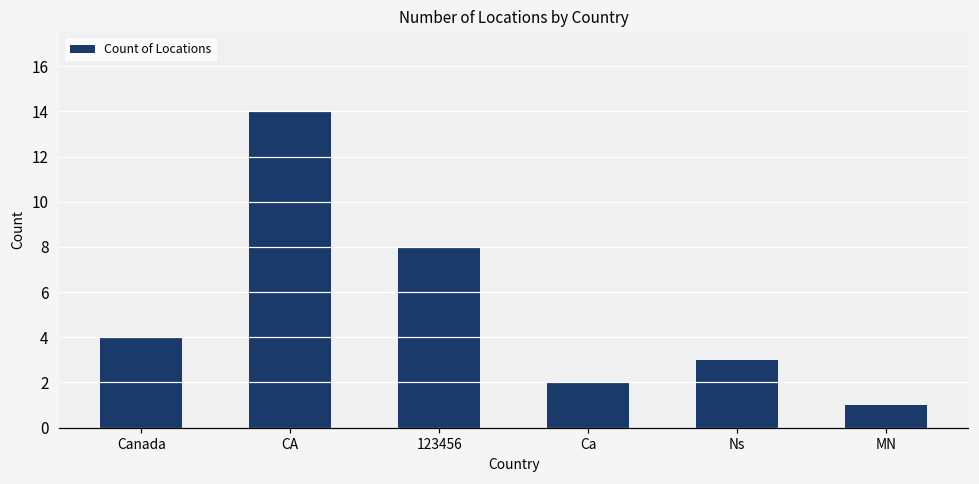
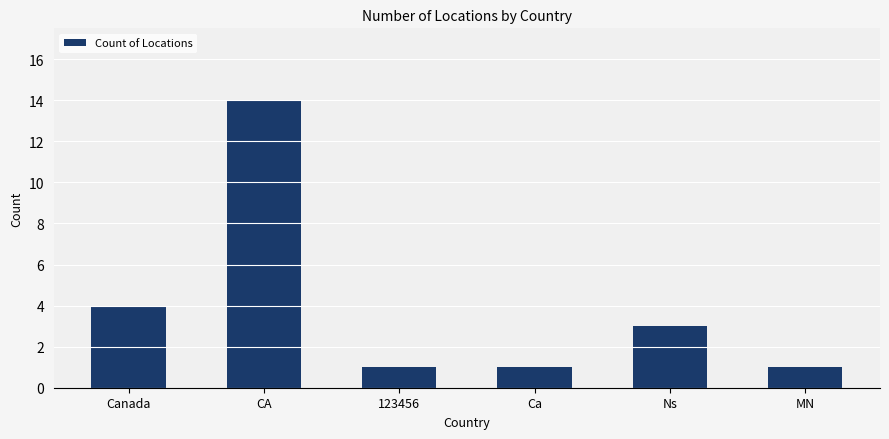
  {
    "Canada": 4,
    "CA": 14,
-   "123456": 8,
-   "Ca": 2,
+   "123456": 1,
+   "Ca": 1,
    "Ns": 3,
    "MN": 1
  }
